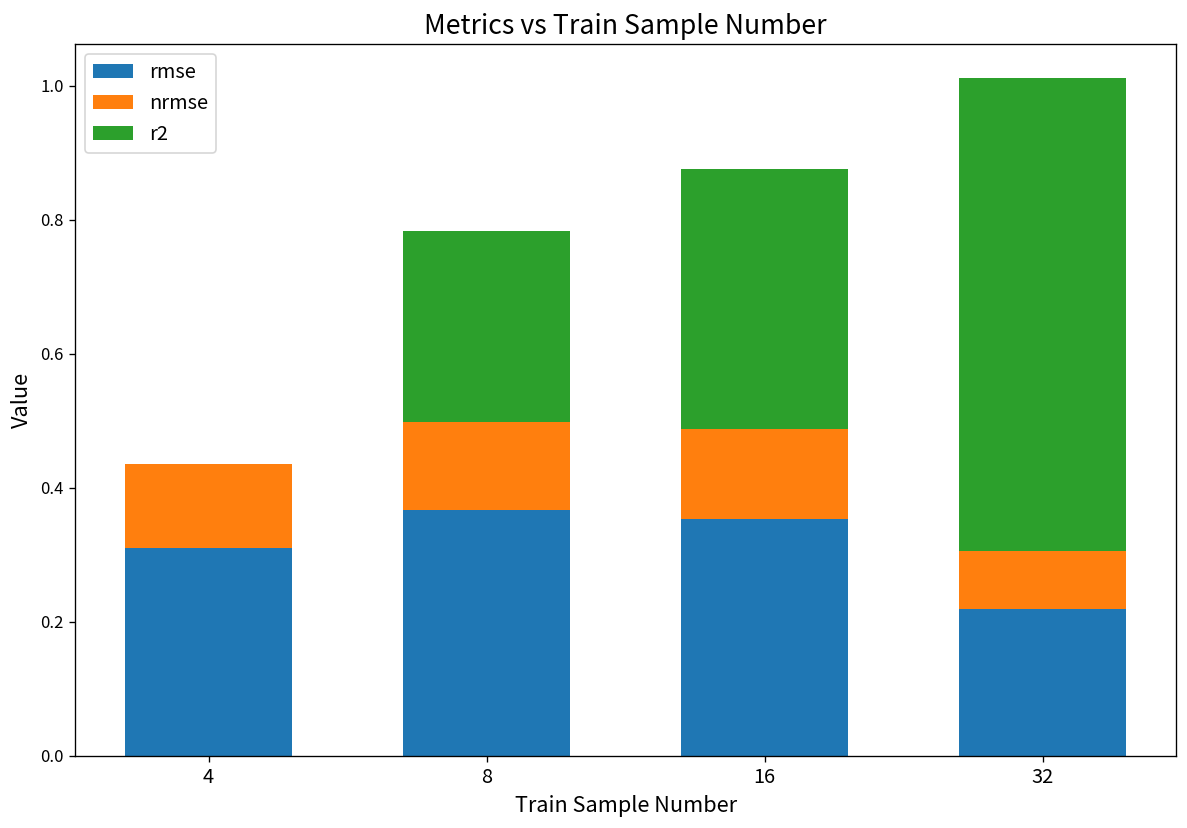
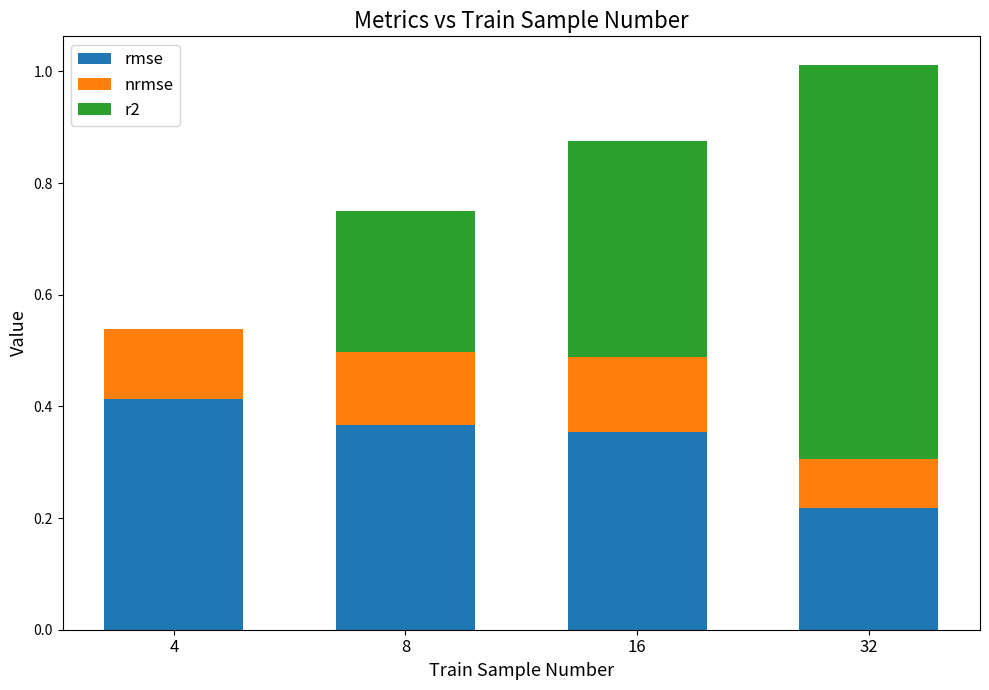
  {
    "rmse": {
-     "4": 0.31,
+     "4": 0.41,
      "8": 0.37,
      "16": 0.35,
      "32": 0.22
    },
    "nrmse": {
      "4": 0.12,
      "8": 0.13,
      "16": 0.13,
      "32": 0.09
    },
    "r2": {
      "4": 0.00,
-     "8": 0.28,
+     "8": 0.25,
      "16": 0.39,
      "32": 0.71
    }
  }
